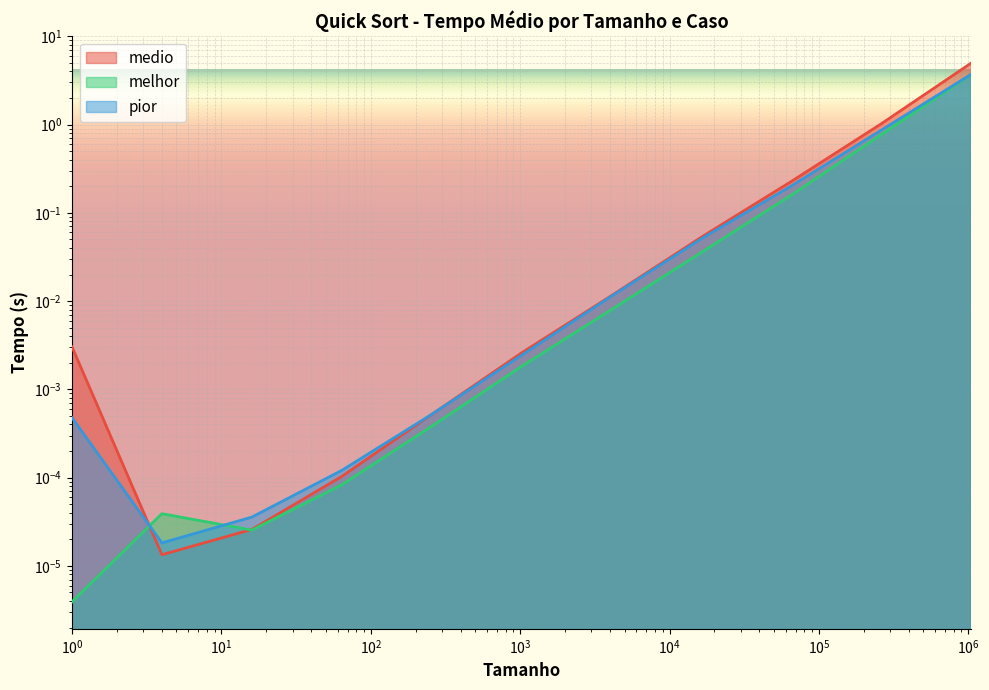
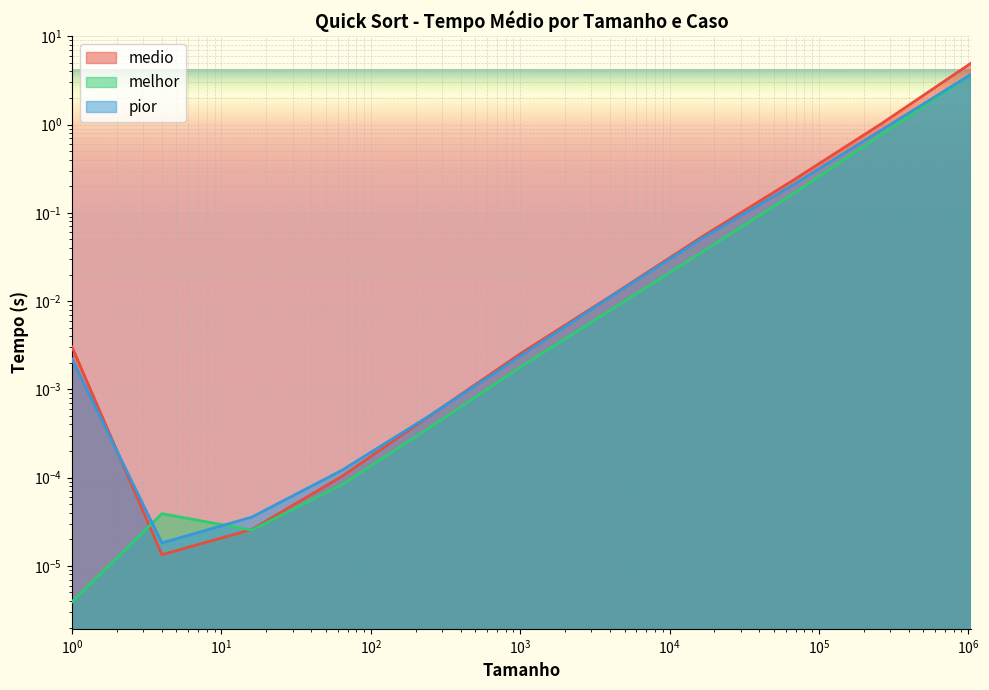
  {
    "medio": {
      "10^0": 0.0030
    },
    "melhor": {
      "10^0": 0.000004
    },
    "pior": {
-     "10^0": 0.0005
+     "10^0": 0.0022
    }
  }
